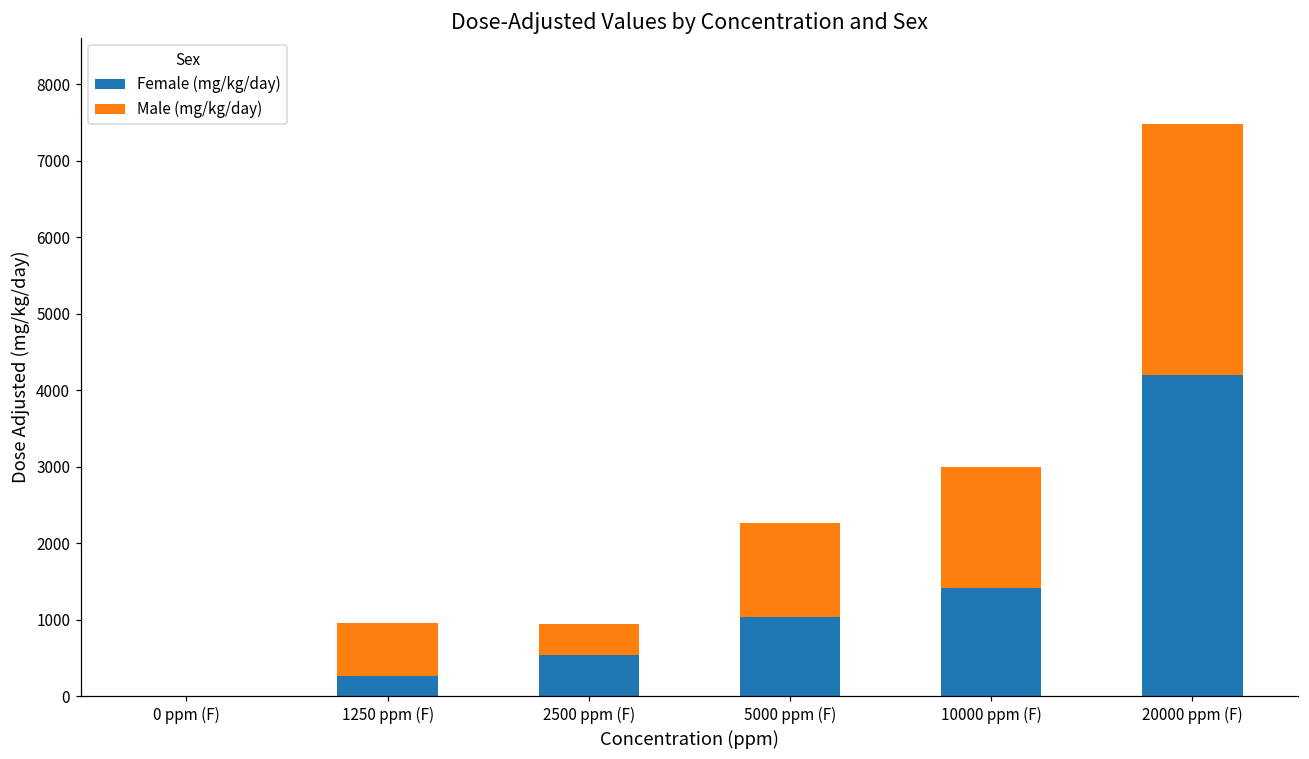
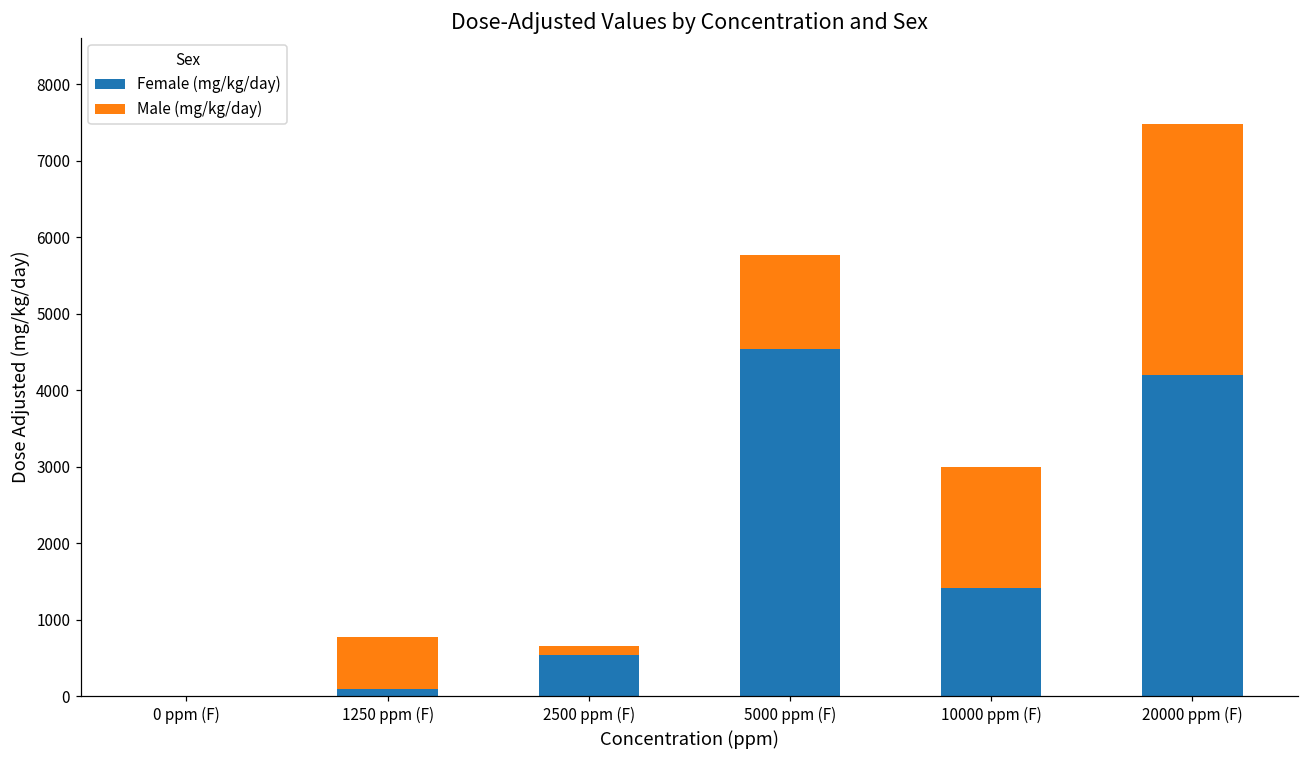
  {
    "Female (mg/kg/day)": {
      "0 ppm (F)": 0,
-     "1250 ppm (F)": 300,
+     "1250 ppm (F)": 100,
      "2500 ppm (F)": 500,
-     "5000 ppm (F)": 1000,
+     "5000 ppm (F)": 4500,
      "10000 ppm (F)": 1400,
      "20000 ppm (F)": 4200
    },
    "Male (mg/kg/day)": {
      "0 ppm (F)": 0,
      "1250 ppm (F)": 700,
-     "2500 ppm (F)": 400,
+     "2500 ppm (F)": 100,
      "5000 ppm (F)": 1200,
      "10000 ppm (F)": 1600,
      "20000 ppm (F)": 3300
    }
  }
